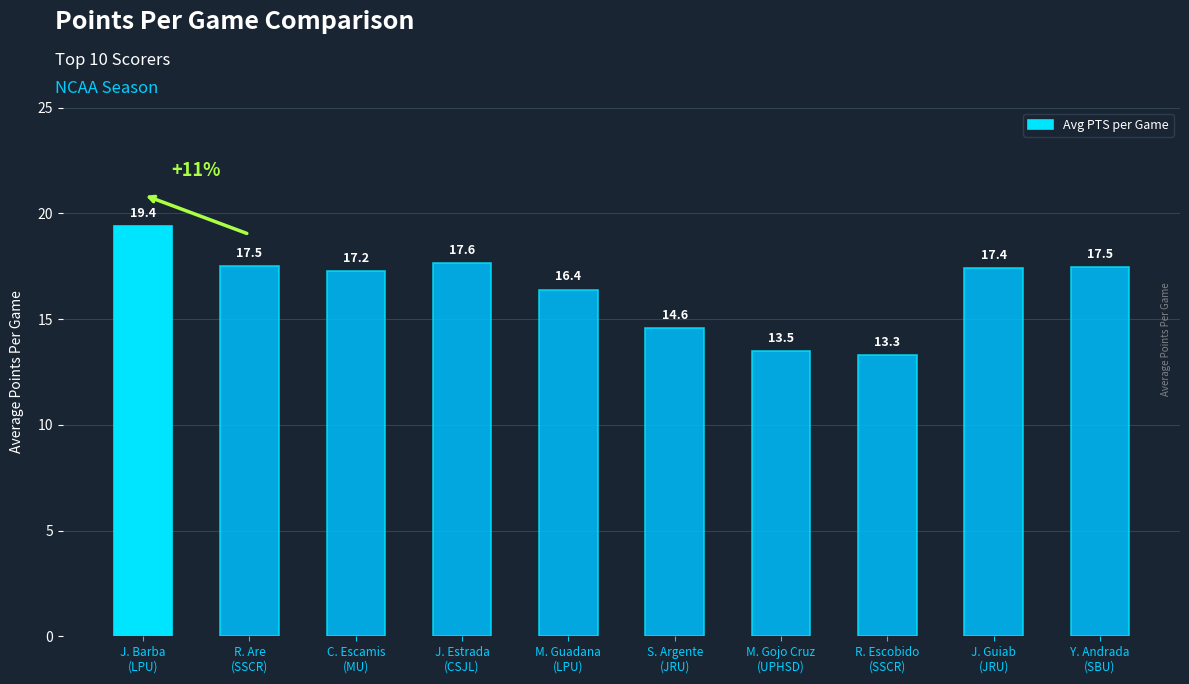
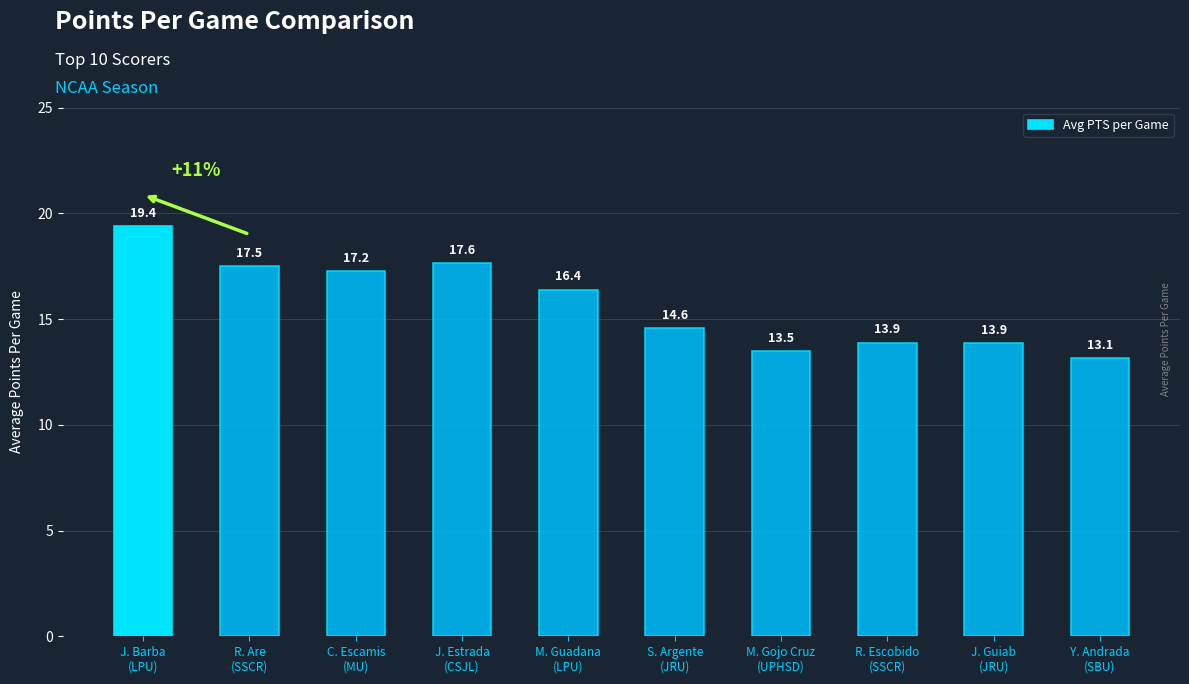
  {
    "J. Barba (LPU)": 19.4,
    "R. Are (SSCR)": 17.5,
    "C. Escamis (MU)": 17.2,
    "J. Estrada (CSJL)": 17.6,
    "M. Guadana (LPU)": 16.4,
    "S. Argente (JRU)": 14.6,
    "M. Gojo Cruz (UPHSD)": 13.5,
-   "R. Escobido (SSCR)": 13.3,
-   "J. Guiab (JRU)": 17.4,
-   "Y. Andrada (SBU)": 17.5
+   "R. Escobido (SSCR)": 13.9,
+   "J. Guiab (JRU)": 13.9,
+   "Y. Andrada (SBU)": 13.1
  }
